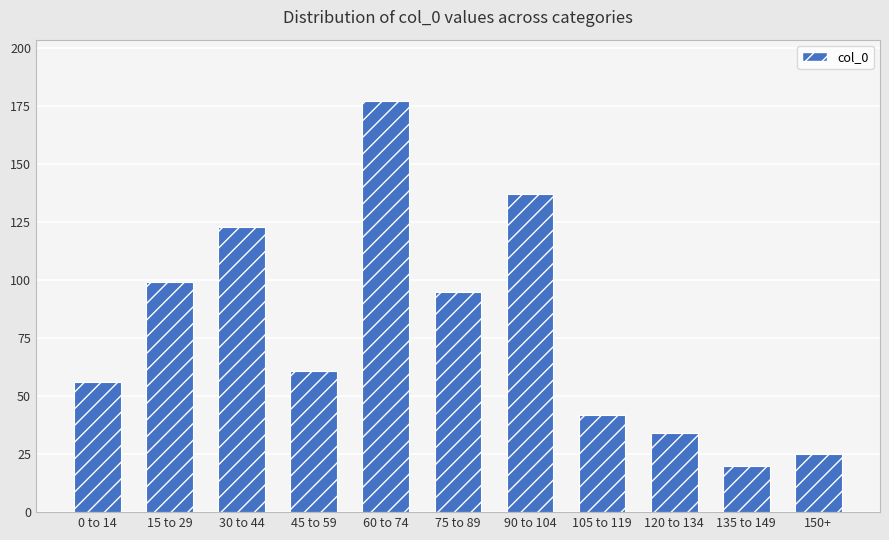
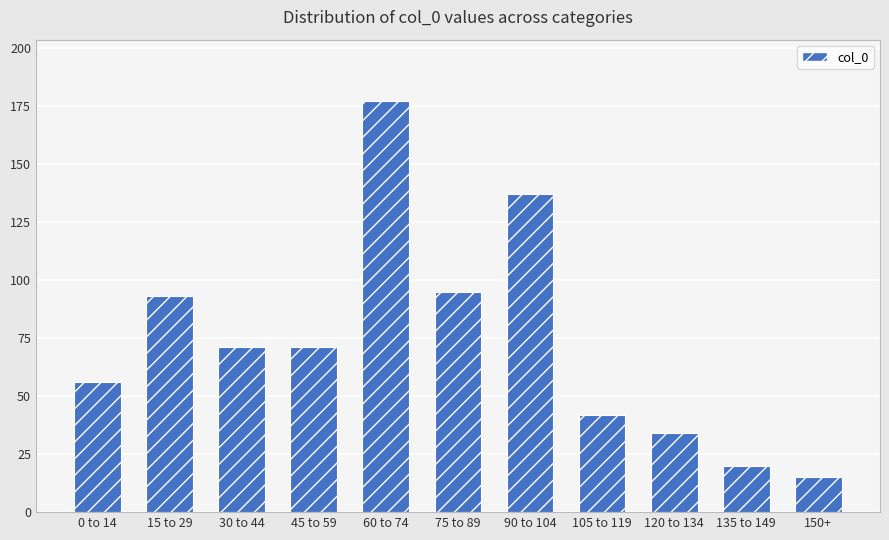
  {
    "0 to 14": 56,
-   "15 to 29": 99,
-   "30 to 44": 123,
-   "45 to 59": 61,
+   "15 to 29": 93,
+   "30 to 44": 71,
+   "45 to 59": 71,
    "60 to 74": 177,
    "75 to 89": 95,
    "90 to 104": 137,
    "105 to 119": 42,
    "120 to 134": 34,
    "135 to 149": 20,
-   "150+": 25
+   "150+": 15
  }
